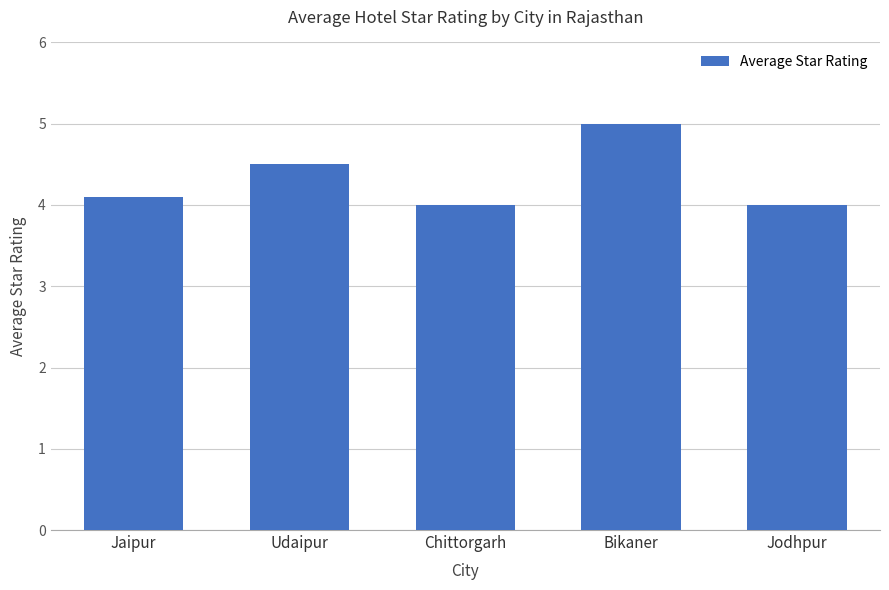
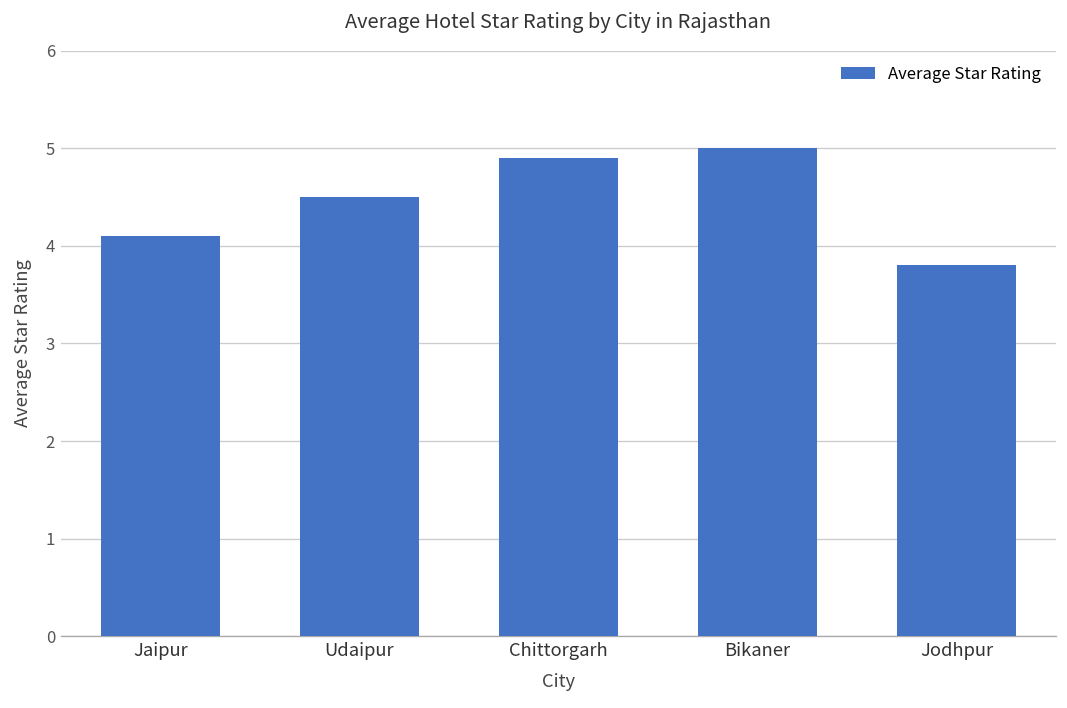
  {
    "Jaipur": 4.1,
    "Udaipur": 4.5,
-   "Chittorgarh": 4.0,
+   "Chittorgarh": 4.9,
    "Bikaner": 5.0,
-   "Jodhpur": 4.0
+   "Jodhpur": 3.8
  }
